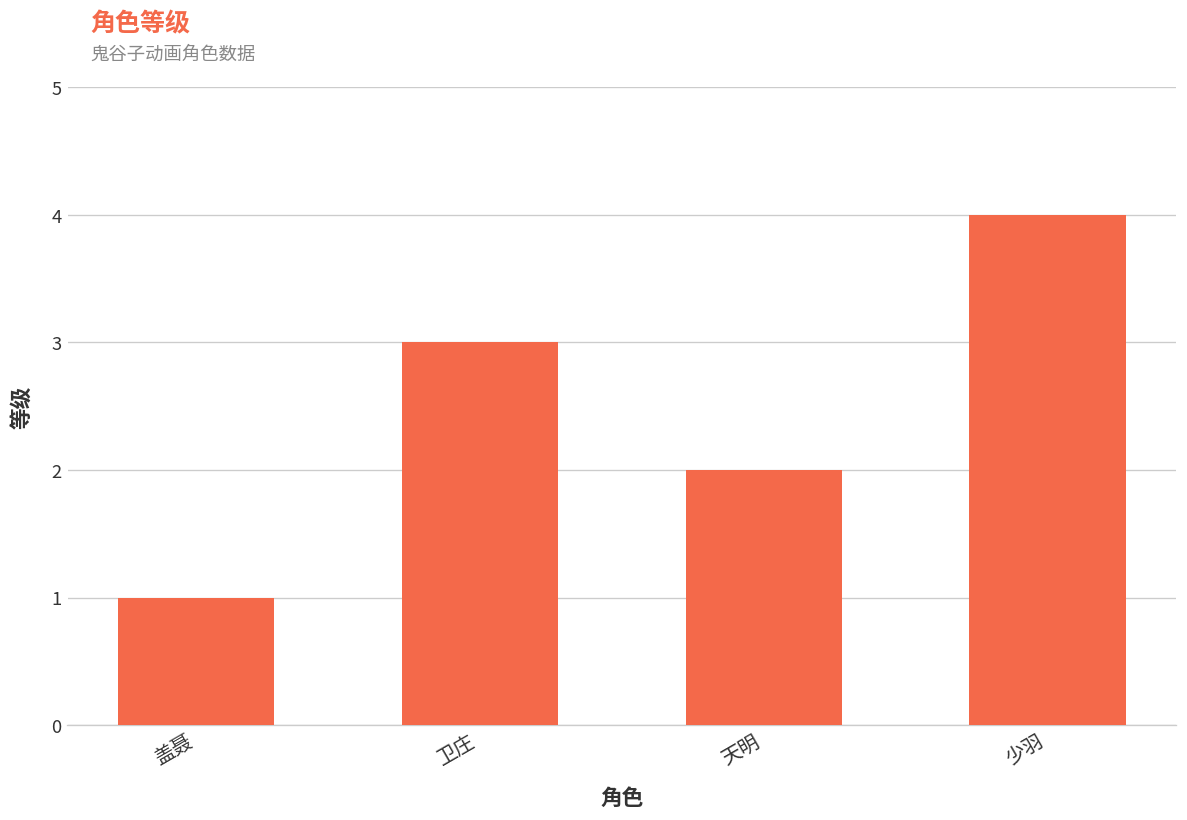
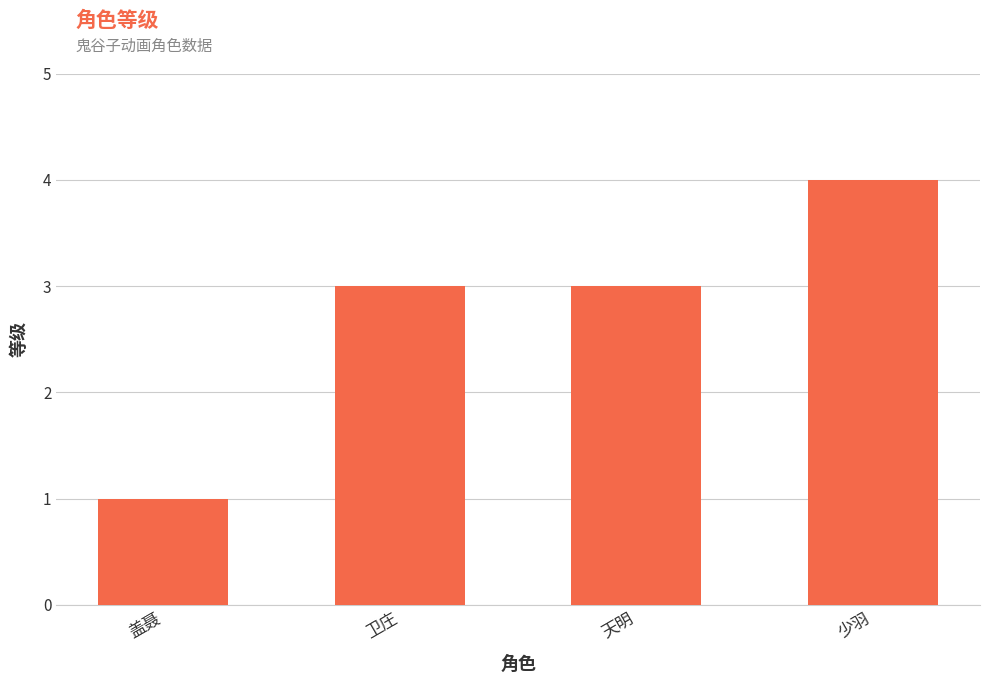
  {
    "盖聂": 1,
    "卫庄": 3,
-   "天明": 2,
+   "天明": 3,
    "少羽": 4
  }
